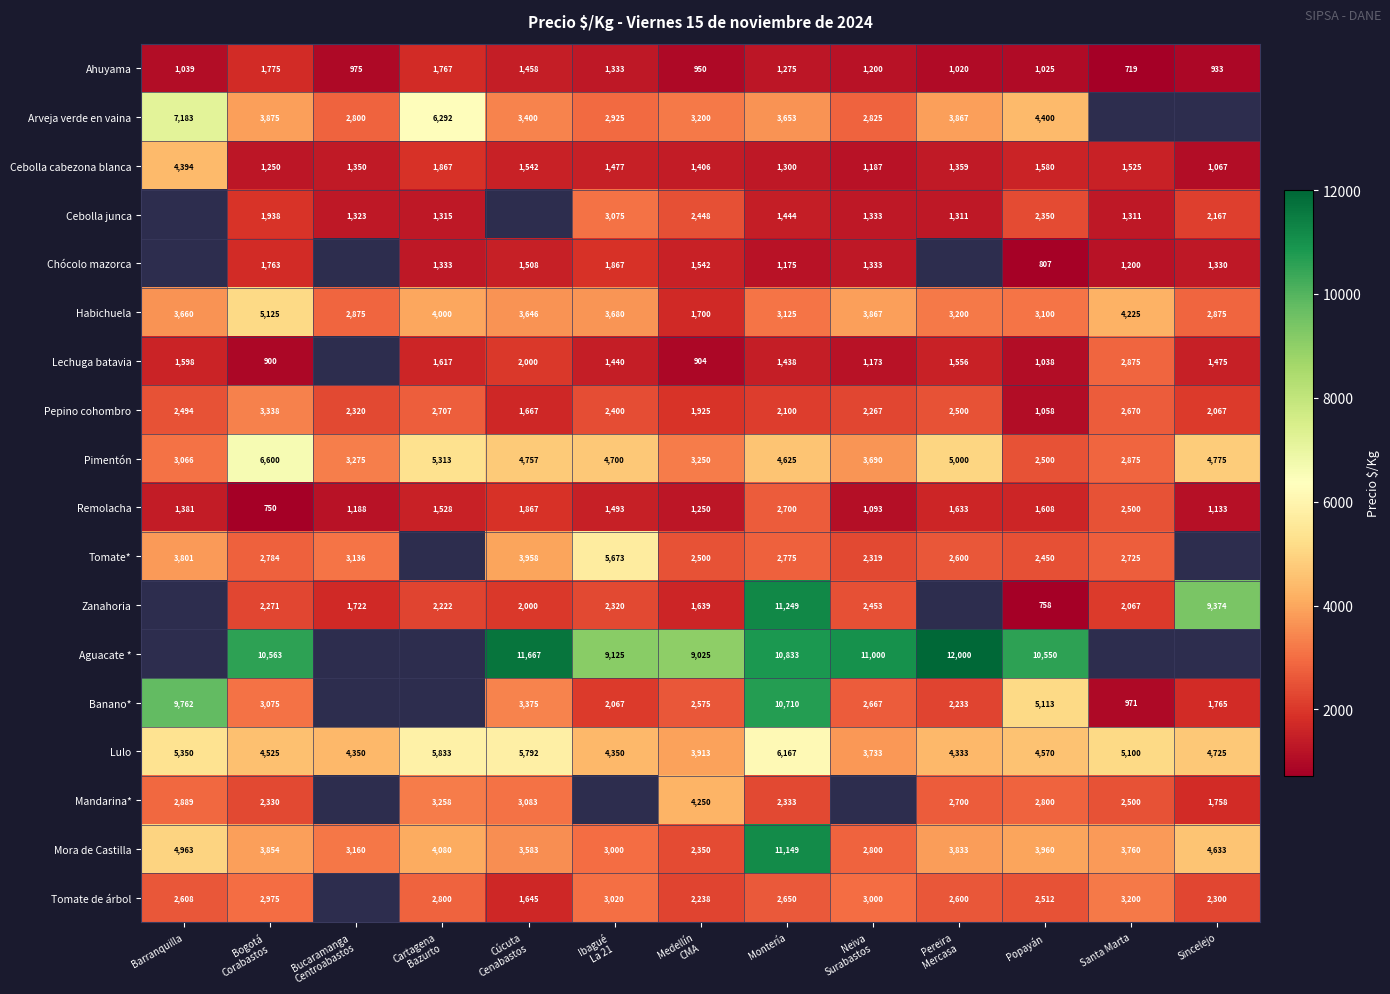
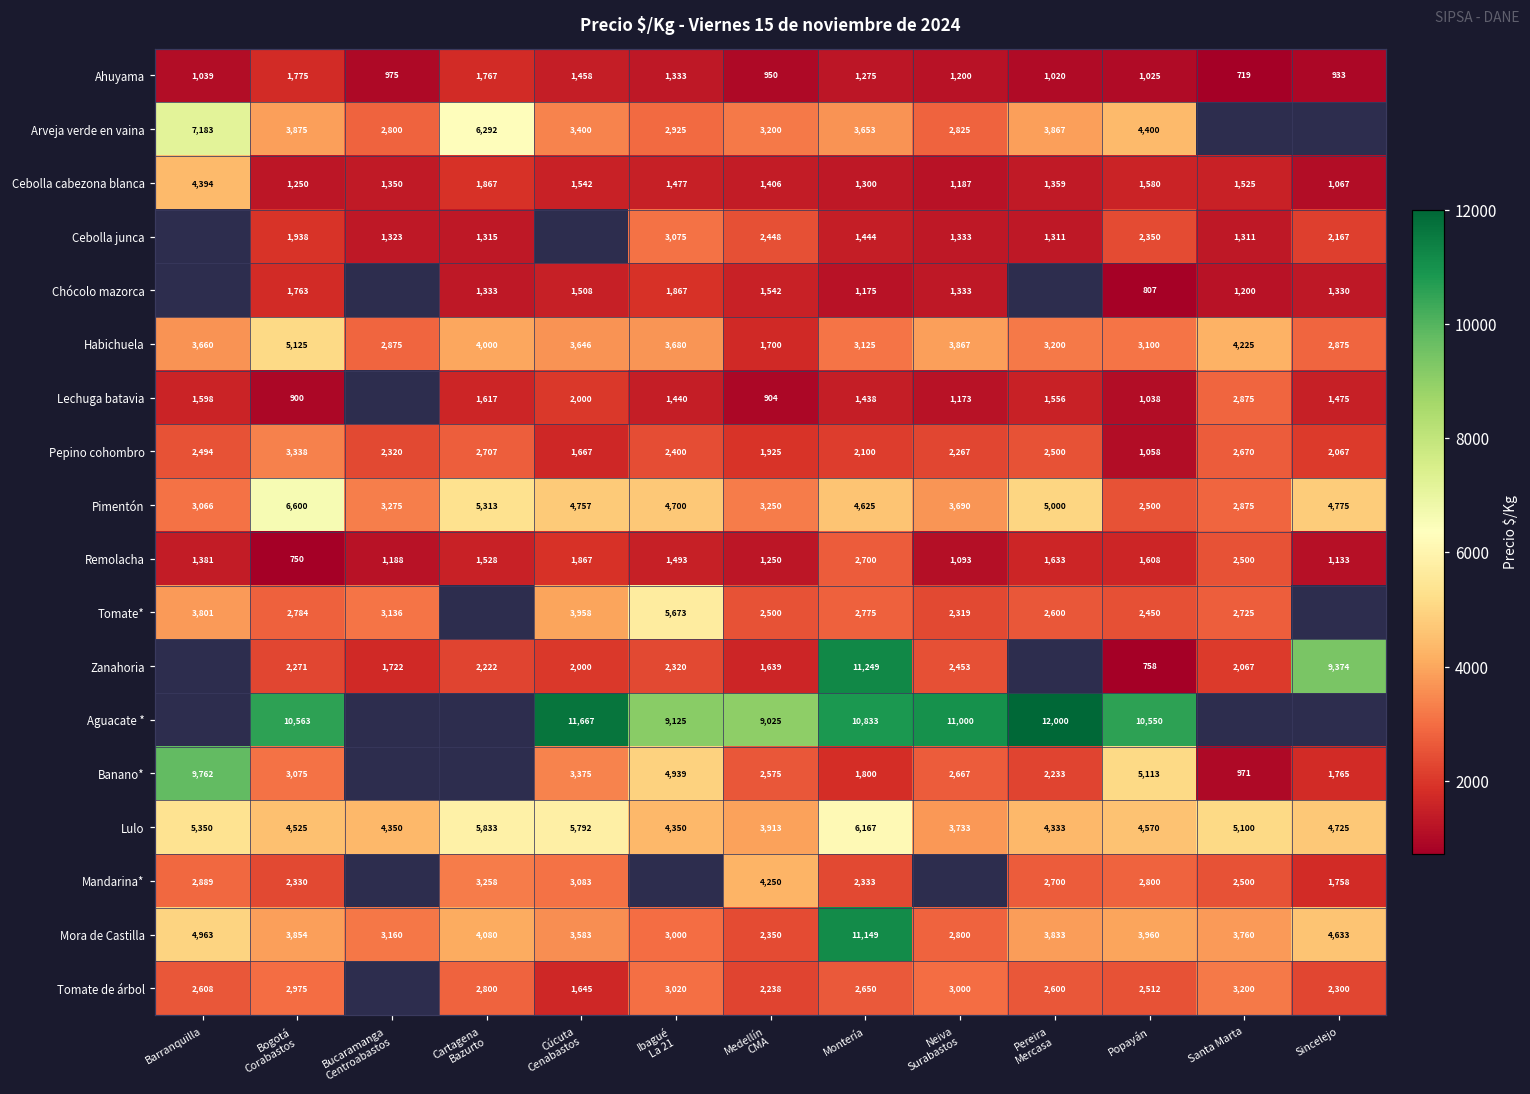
  {
    "Banano*": {
      "Barranquilla": "9,762",
      "Bogotá Corabastos": "3,075",
      "Cúcuta Cenabastos": "3,375",
-     "Ibagué La 21": "2,067",
+     "Ibagué La 21": "4,939",
      "Medellín CMA": "2,575",
-     "Montería": "10,710",
+     "Montería": "1,800",
      "Neiva Surabastos": "2,667",
      "Pereira Mercasa": "2,233",
      "Popayán": "5,113",
      "Santa Marta": "971",
      "Sincelejo": "1,765"
    }
  }
